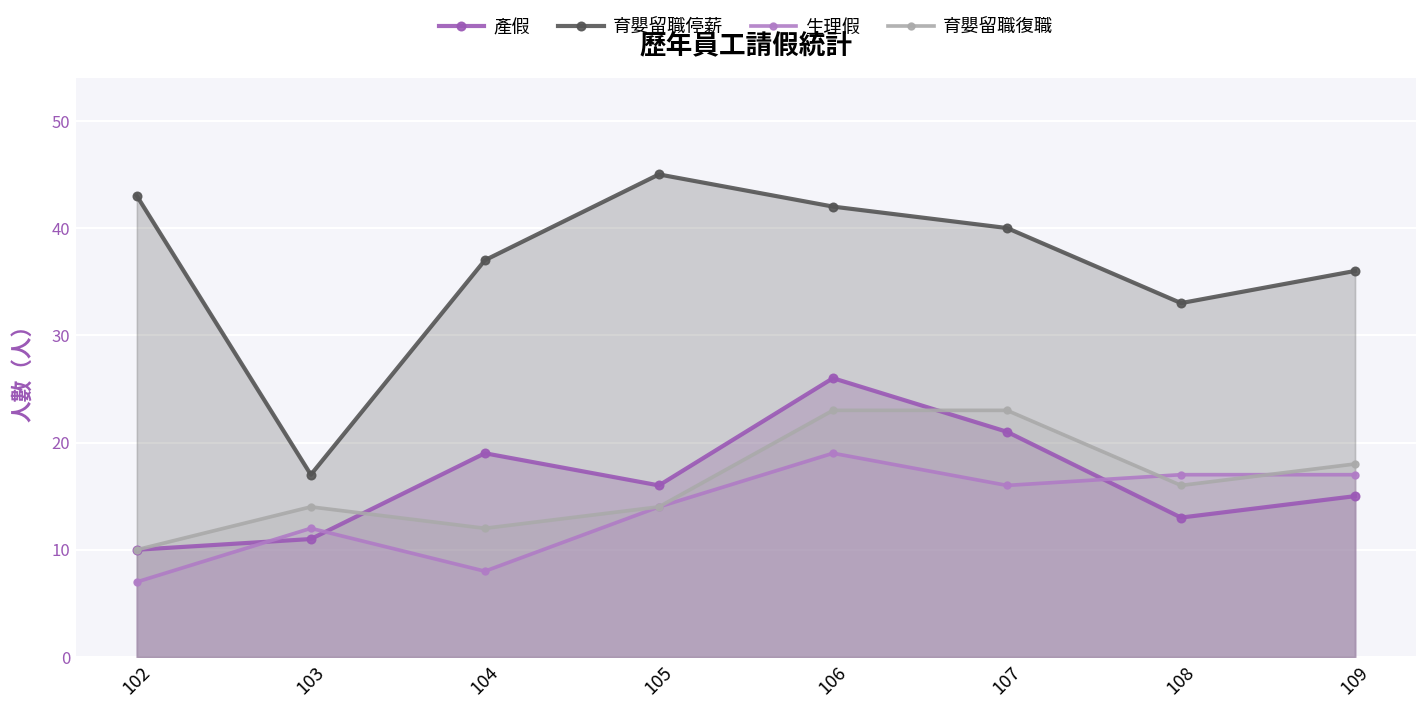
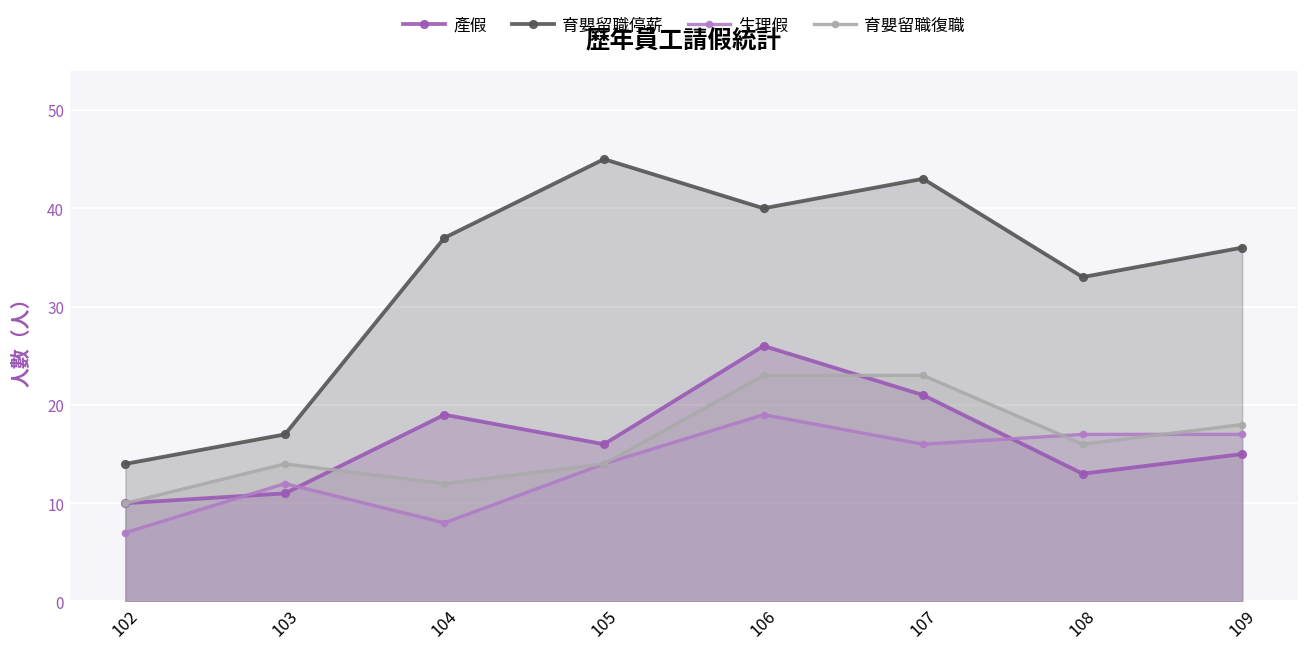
  {
    "育嬰留職停薪": {
-     "102": 43,
+     "102": 14,
      "103": 17,
      "104": 37,
      "105": 45,
-     "106": 42,
-     "107": 40,
+     "106": 40,
+     "107": 43,
      "108": 33,
      "109": 36
    }
  }
